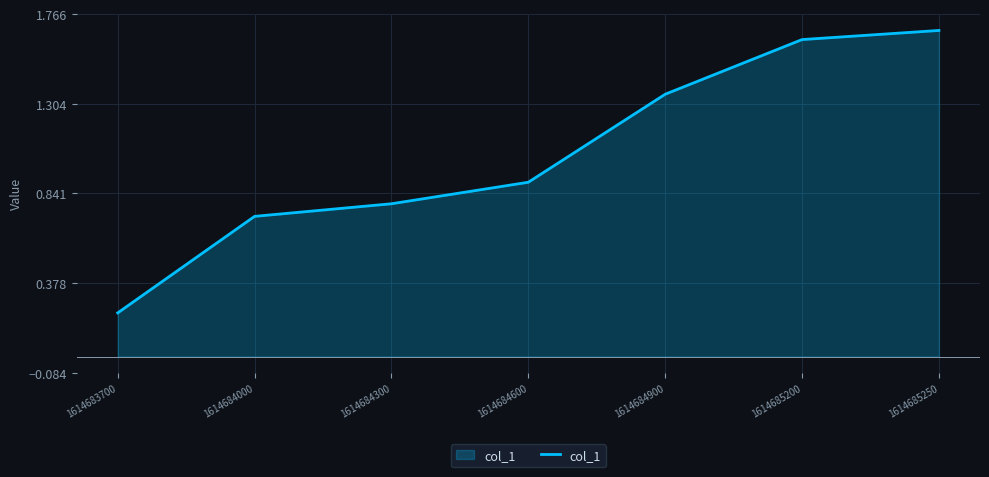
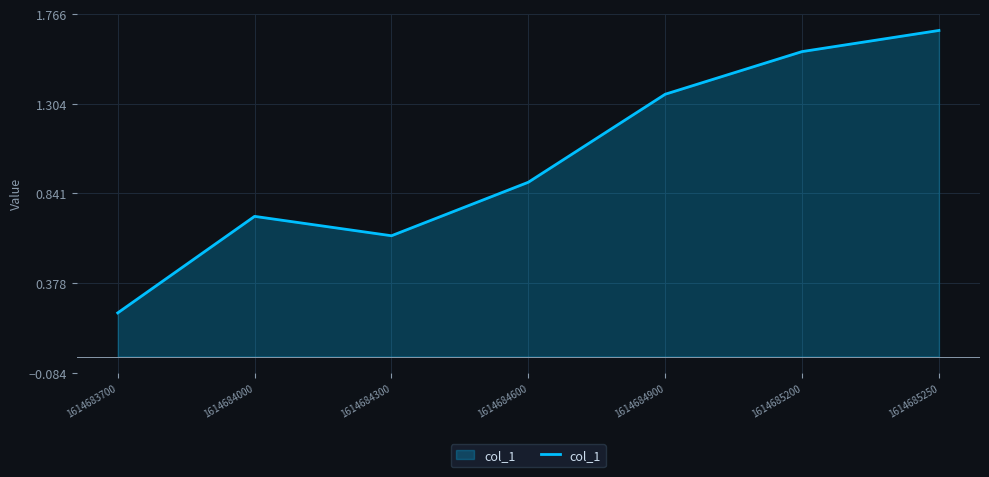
  {
    "1614683700": 0.23,
    "1614684000": 0.72,
-   "1614684300": 0.79,
+   "1614684300": 0.62,
    "1614684600": 0.90,
    "1614684900": 1.35,
-   "1614685200": 1.64,
+   "1614685200": 1.57,
    "1614685250": 1.68
  }
